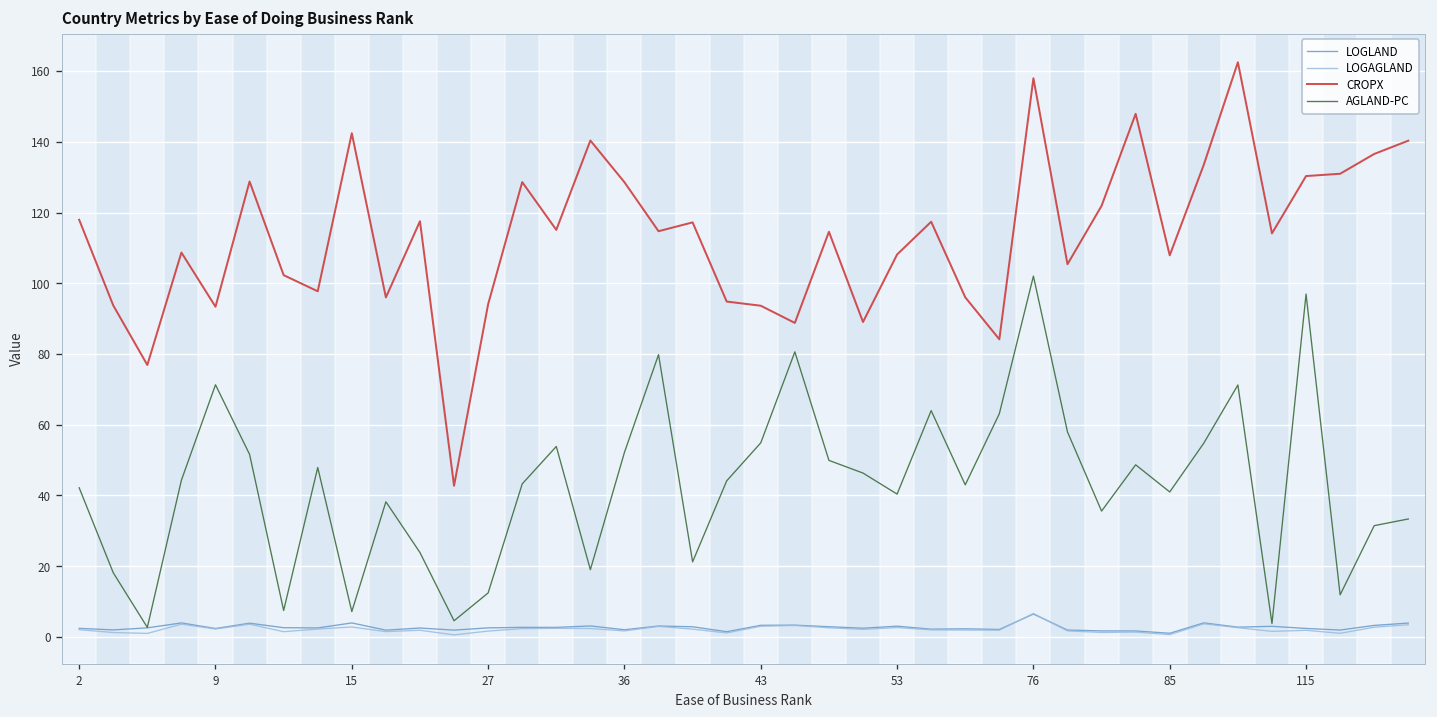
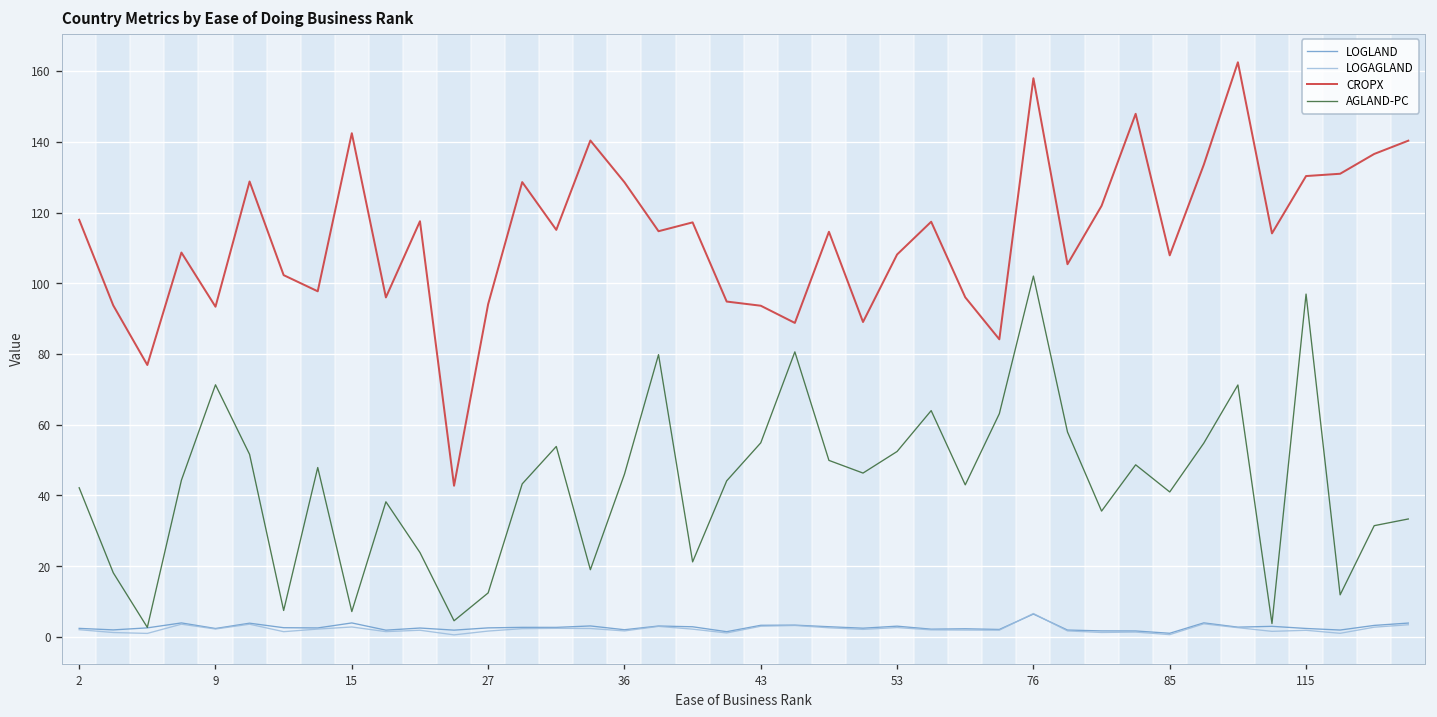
  {
    "CROPX": {
      "36": 129,
      "43": 94,
      "53": 108,
      "76": 158,
      "85": 108,
      "115": 130
    },
    "AGLAND-PC": {
-     "36": 52,
+     "36": 46,
      "43": 55,
-     "53": 40,
+     "53": 52,
      "76": 102,
      "85": 41,
      "115": 97
    }
  }
